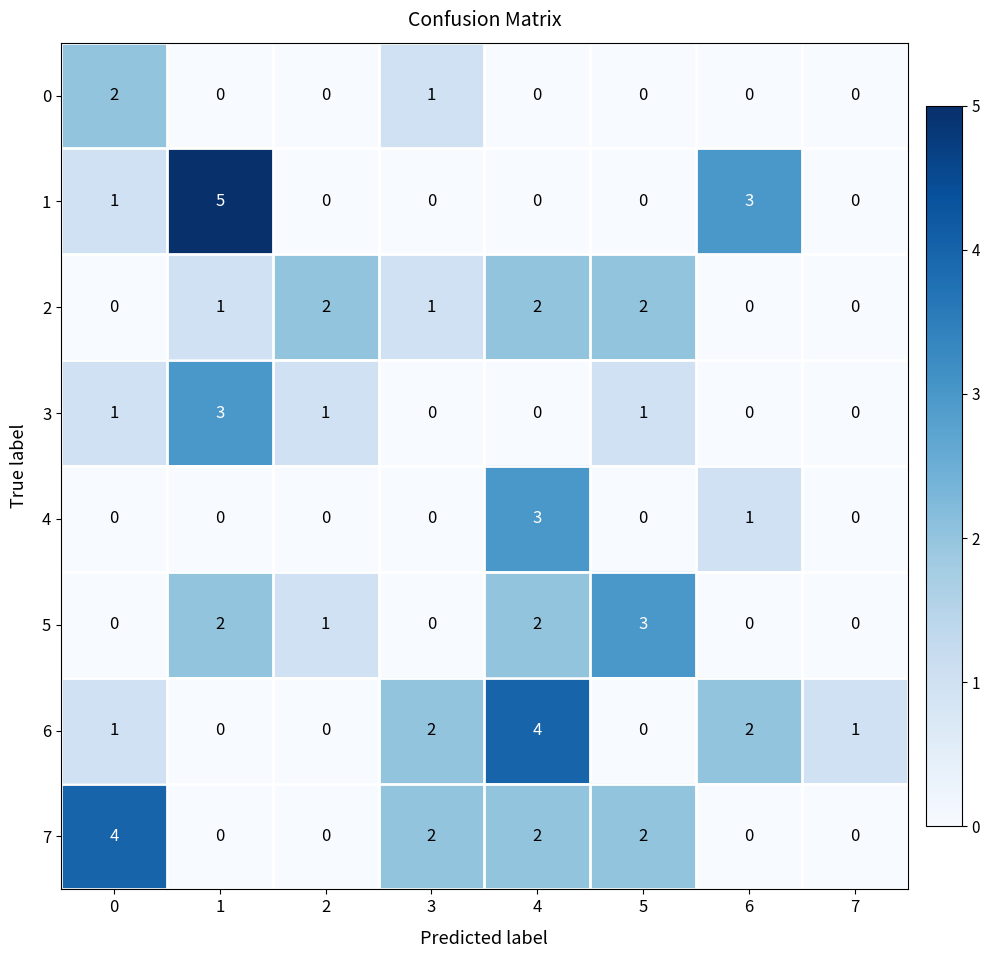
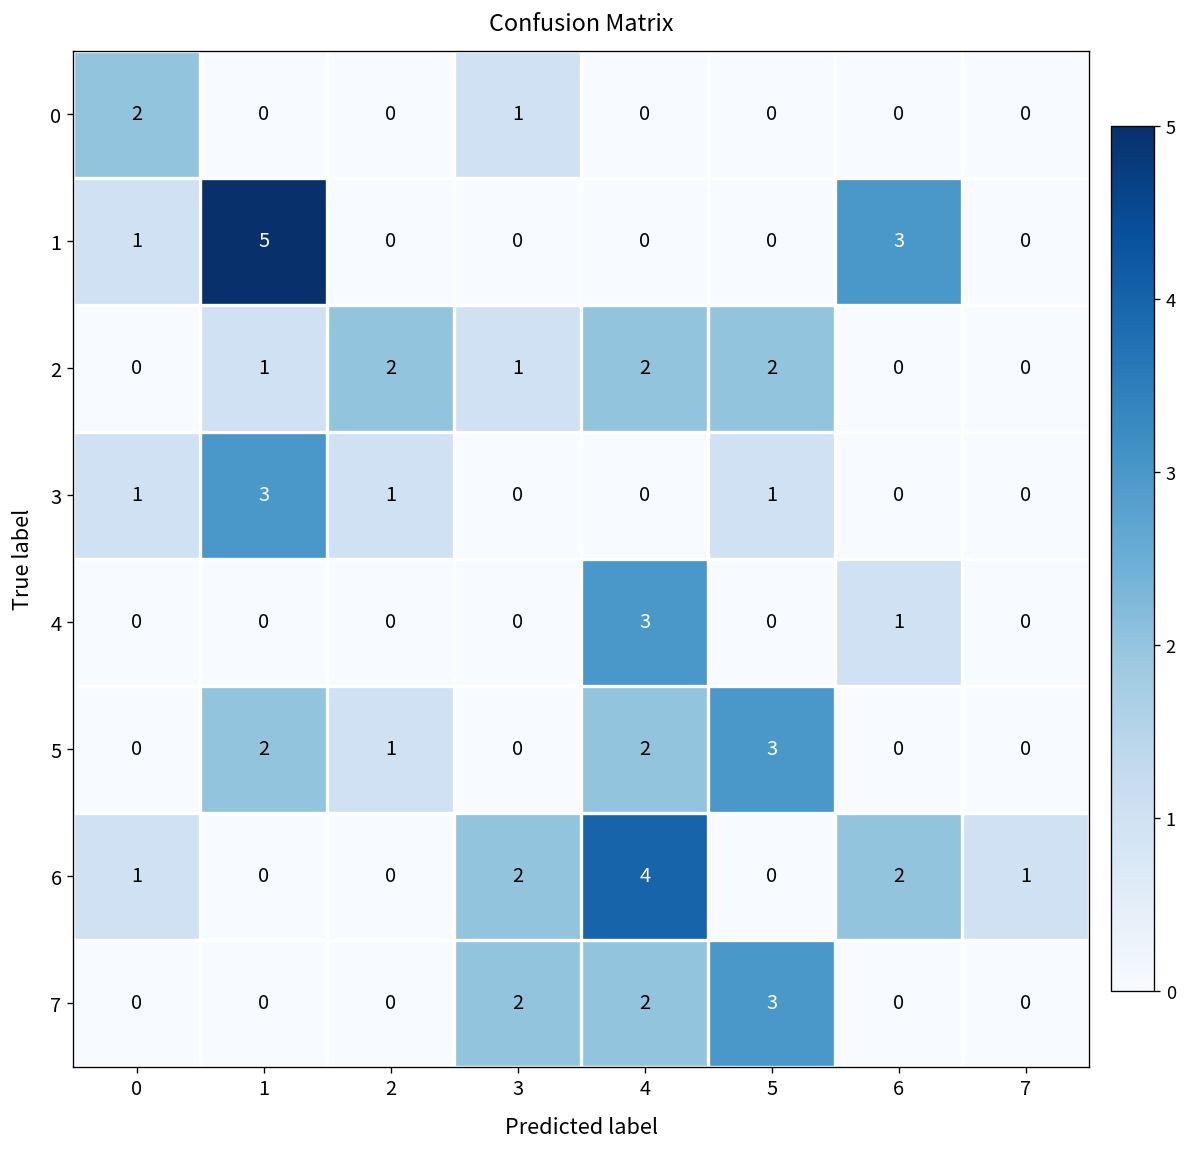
  {
    "0": {
      "0": 2,
      "1": 0,
      "2": 0,
      "3": 1,
      "4": 0,
      "5": 0,
      "6": 0,
      "7": 0
    },
    "1": {
      "0": 1,
      "1": 5,
      "2": 0,
      "3": 0,
      "4": 0,
      "5": 0,
      "6": 3,
      "7": 0
    },
    "2": {
      "0": 0,
      "1": 1,
      "2": 2,
      "3": 1,
      "4": 2,
      "5": 2,
      "6": 0,
      "7": 0
    },
    "3": {
      "0": 1,
      "1": 3,
      "2": 1,
      "3": 0,
      "4": 0,
      "5": 1,
      "6": 0,
      "7": 0
    },
    "4": {
      "0": 0,
      "1": 0,
      "2": 0,
      "3": 0,
      "4": 3,
      "5": 0,
      "6": 1,
      "7": 0
    },
    "5": {
      "0": 0,
      "1": 2,
      "2": 1,
      "3": 0,
      "4": 2,
      "5": 3,
      "6": 0,
      "7": 0
    },
    "6": {
      "0": 1,
      "1": 0,
      "2": 0,
      "3": 2,
      "4": 4,
      "5": 0,
      "6": 2,
      "7": 1
    },
    "7": {
-     "0": 4,
+     "0": 0,
      "1": 0,
      "2": 0,
      "3": 2,
      "4": 2,
-     "5": 2,
+     "5": 3,
      "6": 0,
      "7": 0
    }
  }
